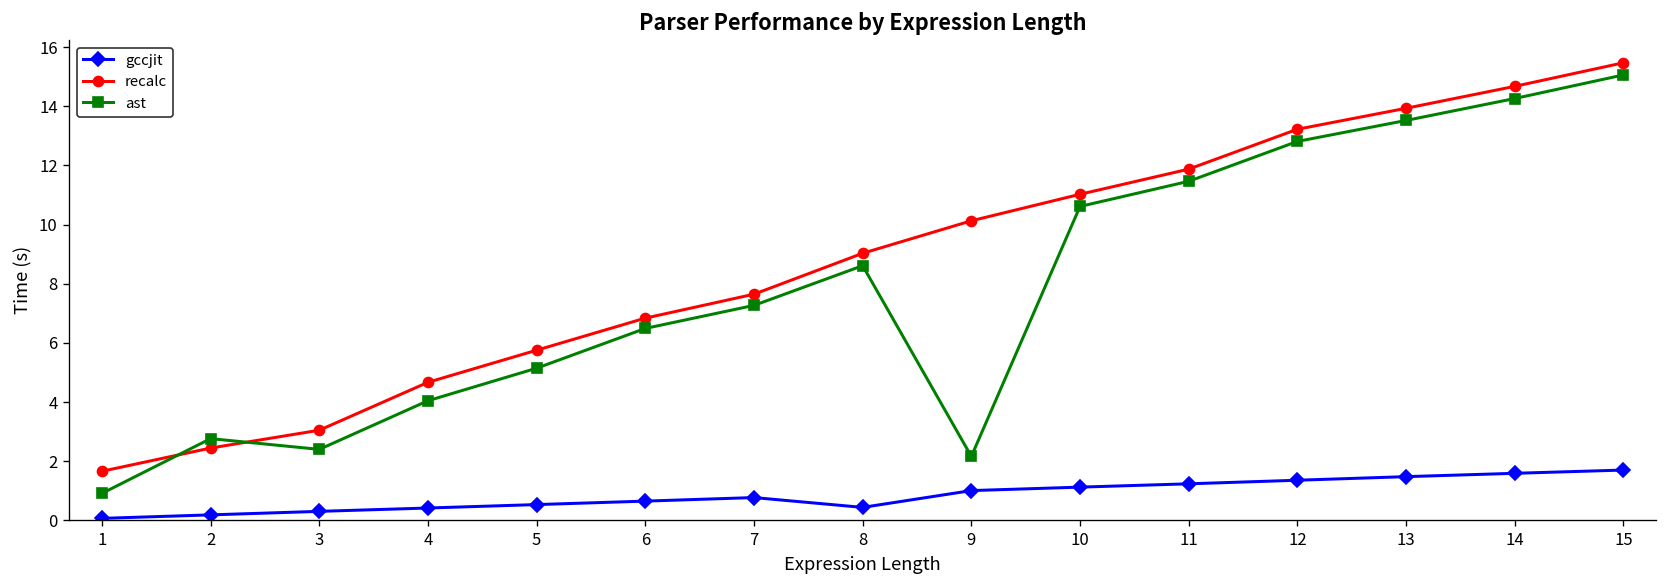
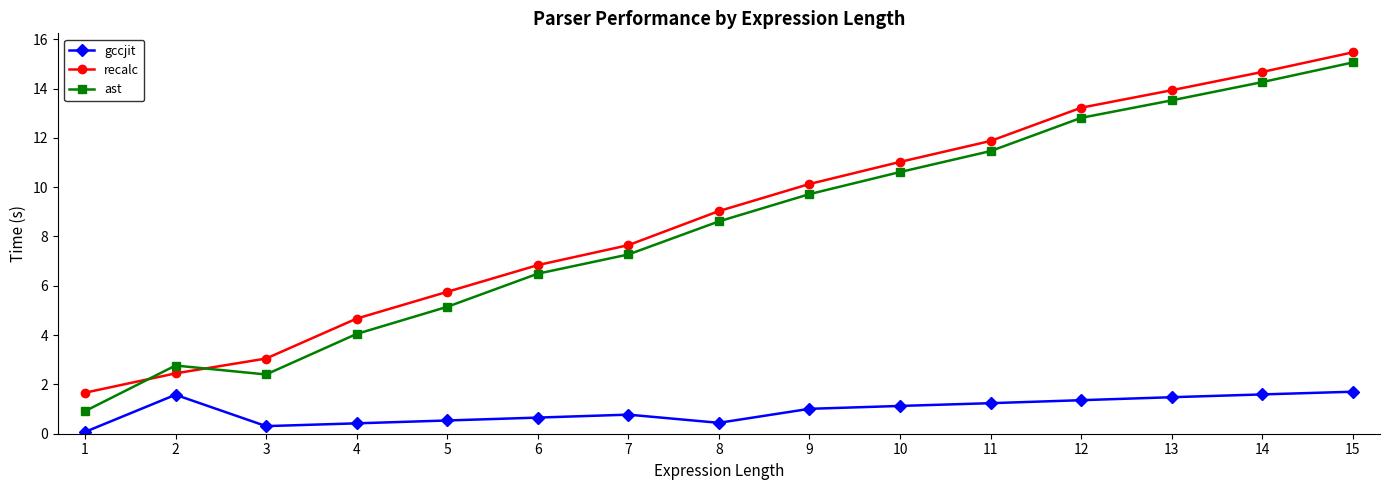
  {
    "gccjit": {
      "1": 0.1,
-     "2": 0.2,
+     "2": 1.6,
      "3": 0.3,
      "4": 0.4,
      "5": 0.5,
      "6": 0.7,
      "7": 0.8,
      "8": 0.4,
      "9": 1.0,
      "10": 1.1,
      "11": 1.2,
      "12": 1.4,
      "13": 1.5,
      "14": 1.6,
      "15": 1.7
    },
    "recalc": {
      "1": 1.7,
      "2": 2.4,
      "3": 3.1,
      "4": 4.7,
      "5": 5.8,
      "6": 6.8,
      "7": 7.6,
      "8": 9.0,
      "9": 10.1,
      "10": 11.0,
      "11": 11.9,
      "12": 13.2,
      "13": 13.9,
      "14": 14.7,
      "15": 15.5
    },
    "ast": {
      "1": 0.9,
      "2": 2.8,
      "3": 2.4,
      "4": 4.0,
      "5": 5.1,
      "6": 6.5,
      "7": 7.3,
      "8": 8.6,
-     "9": 2.2,
+     "9": 9.7,
      "10": 10.6,
      "11": 11.5,
      "12": 12.8,
      "13": 13.5,
      "14": 14.3,
      "15": 15.1
    }
  }
